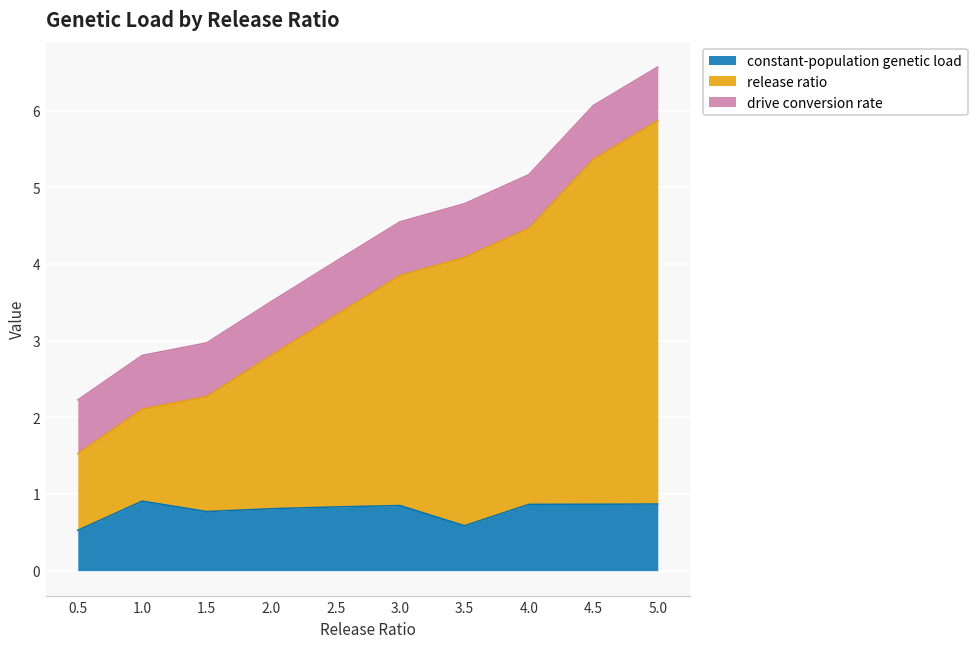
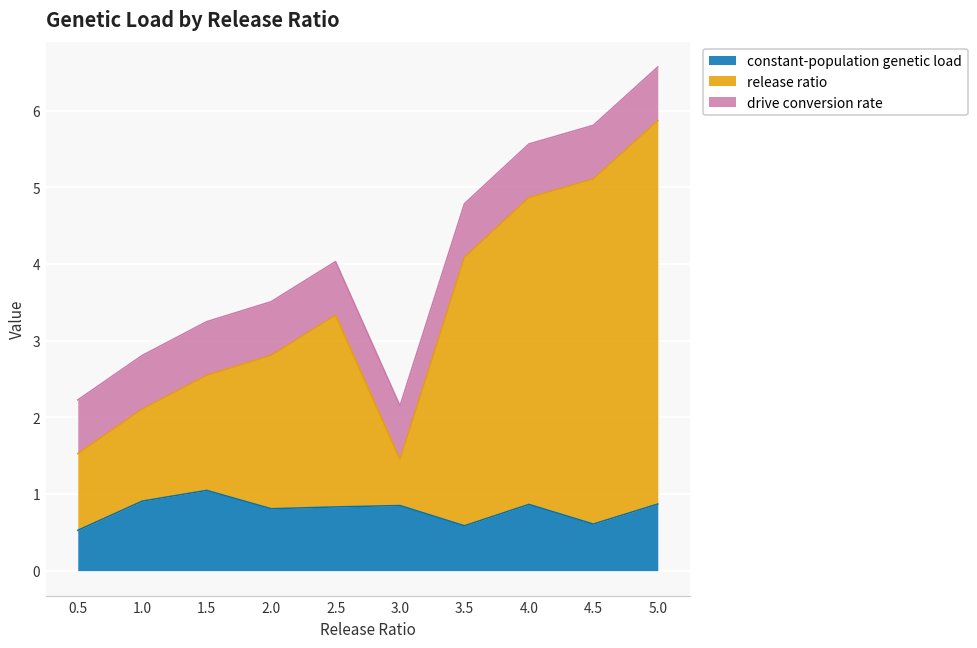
  {
    "constant-population genetic load": {
      "0.5": 0.5,
      "1.0": 0.9,
-     "1.5": 0.8,
+     "1.5": 1.0,
      "2.0": 0.8,
      "2.5": 0.8,
      "3.0": 0.8,
      "3.5": 0.6,
      "4.0": 0.9,
-     "4.5": 0.9,
+     "4.5": 0.6,
      "5.0": 0.9
    },
    "release ratio": {
      "0.5": 1.0,
      "1.0": 1.2,
      "1.5": 1.5,
      "2.0": 2.0,
      "2.5": 2.5,
-     "3.0": 3.0,
+     "3.0": 0.6,
      "3.5": 3.5,
-     "4.0": 3.6,
+     "4.0": 4.0,
      "4.5": 4.5,
      "5.0": 5.0
    },
    "drive conversion rate": {
      "0.5": 0.7,
      "1.0": 0.7,
      "1.5": 0.7,
      "2.0": 0.7,
      "2.5": 0.7,
      "3.0": 0.7,
      "3.5": 0.7,
      "4.0": 0.7,
      "4.5": 0.7,
      "5.0": 0.7
    }
  }
